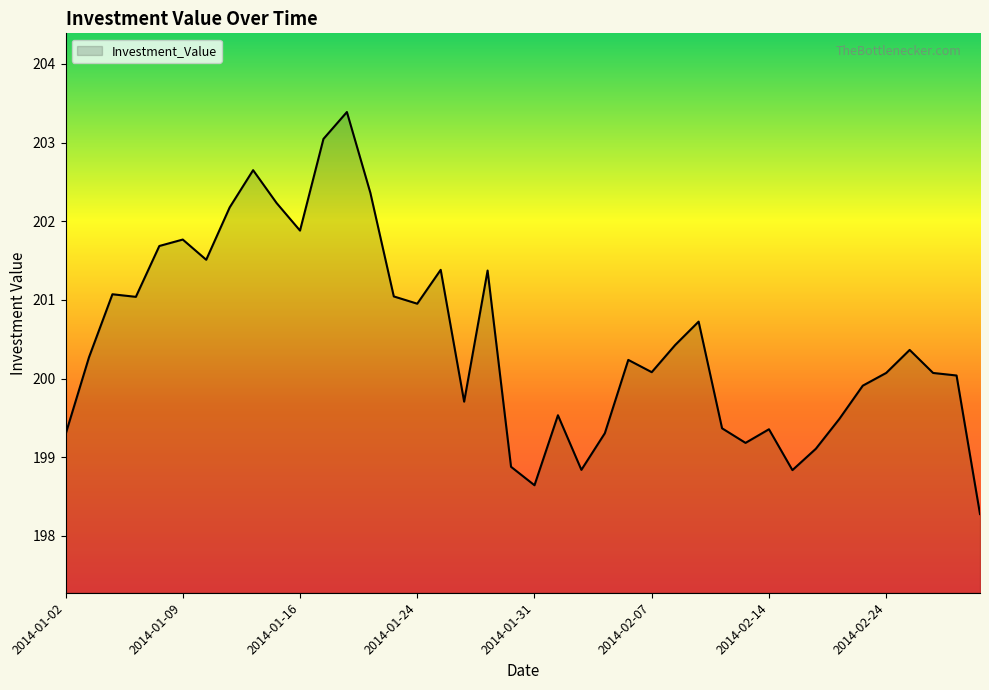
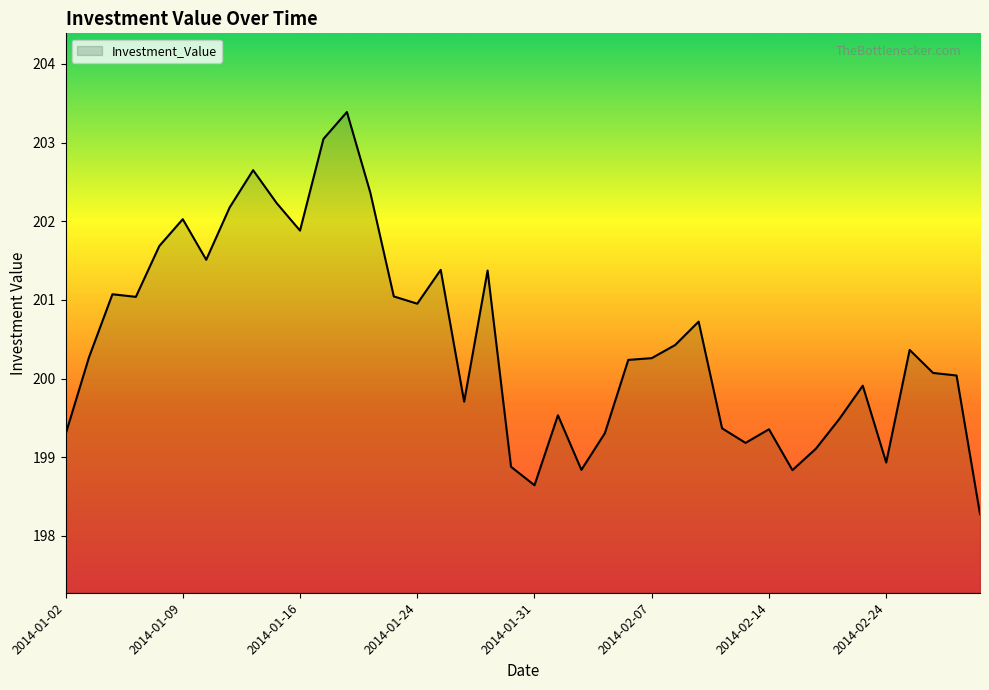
  {
    "2014-01-02": 199.3,
-   "2014-01-09": 201.8,
+   "2014-01-09": 202.0,
    "2014-01-16": 201.9,
    "2014-01-24": 201.0,
    "2014-01-31": 198.6,
-   "2014-02-07": 200.1,
+   "2014-02-07": 200.3,
    "2014-02-14": 199.4,
-   "2014-02-24": 200.1
+   "2014-02-24": 198.9
  }
